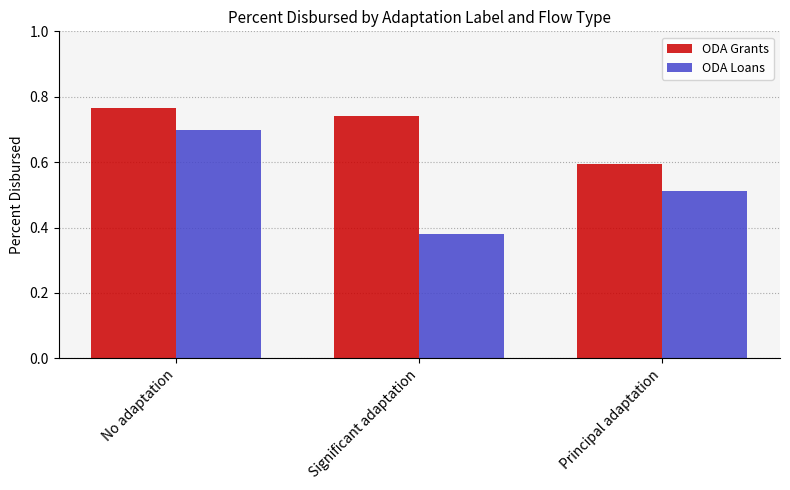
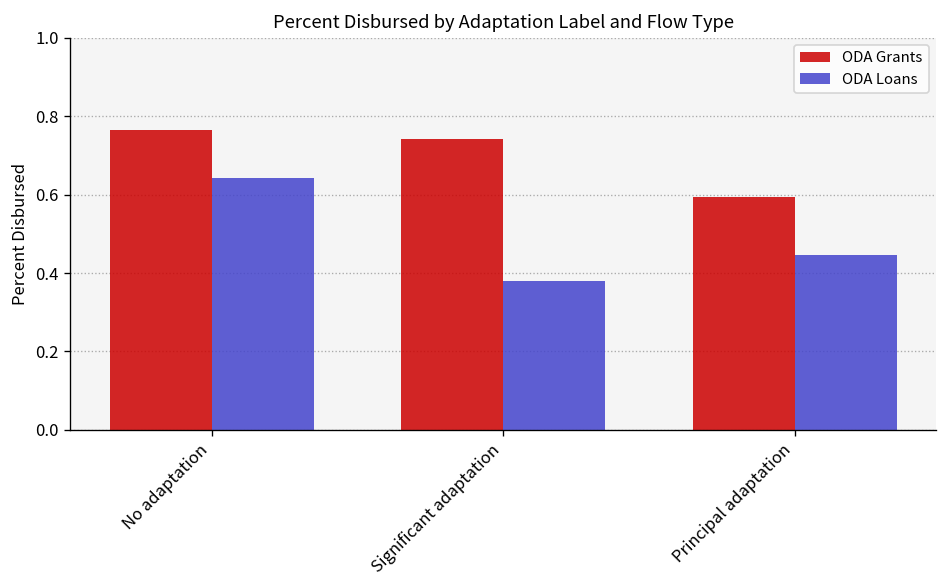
  {
    "ODA Grants": {
      "No adaptation": 0.77,
      "Significant adaptation": 0.74,
      "Principal adaptation": 0.59
    },
    "ODA Loans": {
-     "No adaptation": 0.70,
+     "No adaptation": 0.64,
      "Significant adaptation": 0.38,
-     "Principal adaptation": 0.51
+     "Principal adaptation": 0.45
    }
  }
